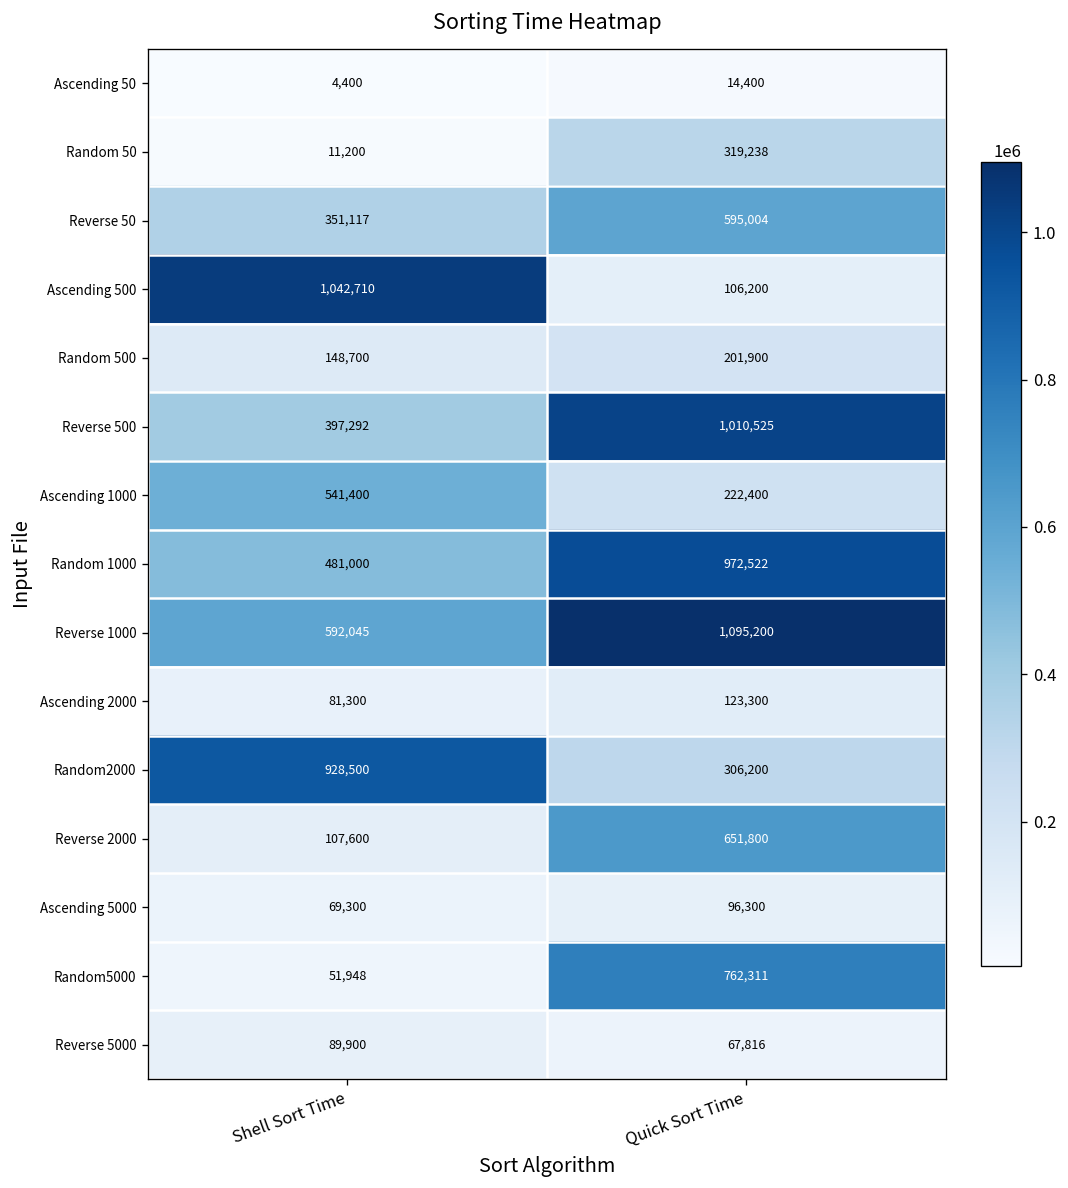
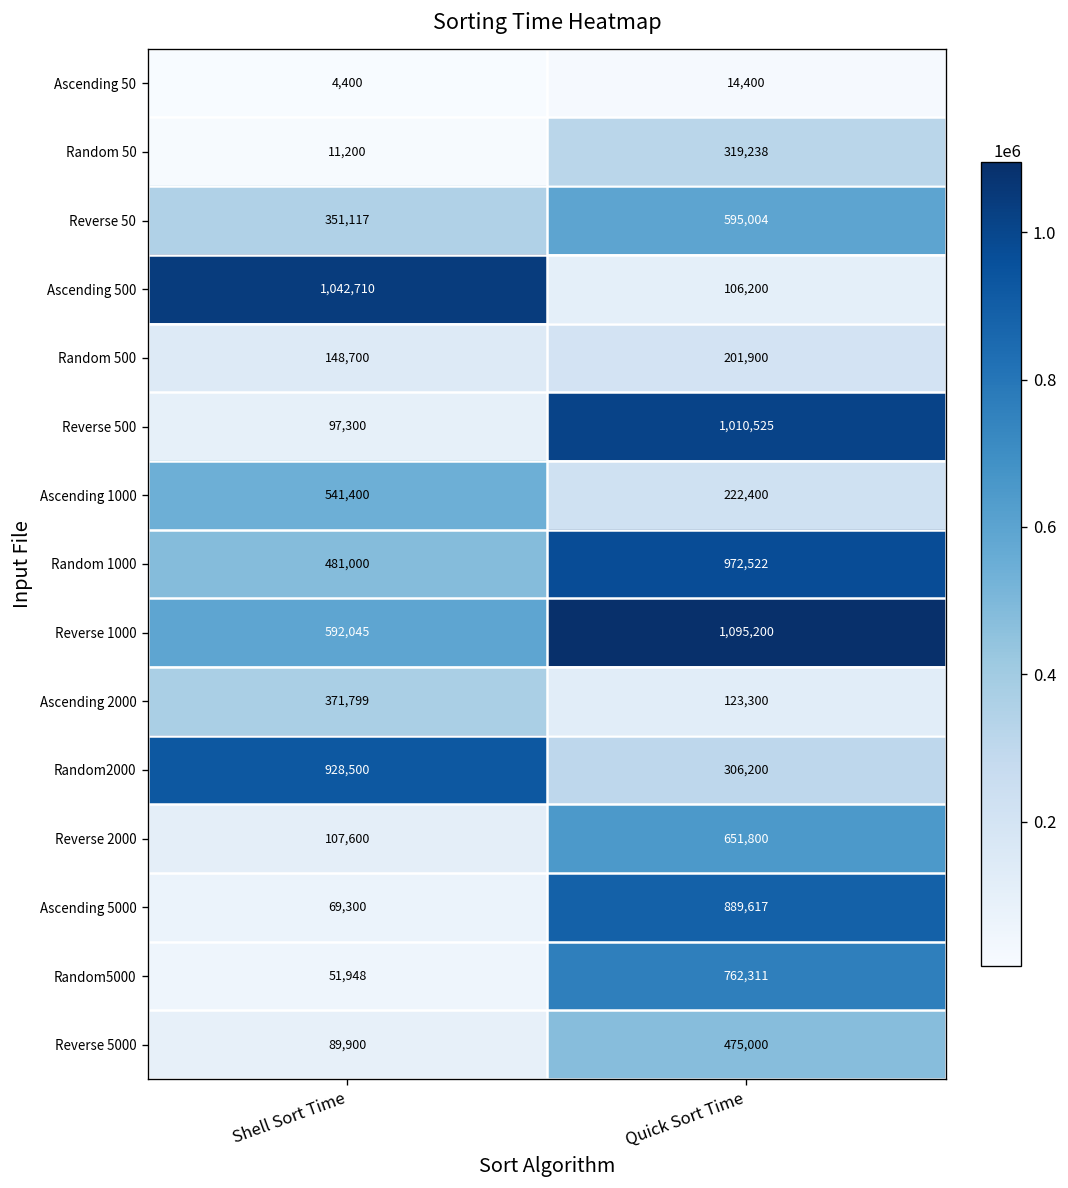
  {
    "Ascending 50": {
      "Shell Sort Time": "4,400",
      "Quick Sort Time": "14,400"
    },
    "Random 50": {
      "Shell Sort Time": "11,200",
      "Quick Sort Time": "319,238"
    },
    "Reverse 50": {
      "Shell Sort Time": "351,117",
      "Quick Sort Time": "595,004"
    },
    "Ascending 500": {
      "Shell Sort Time": "1,042,710",
      "Quick Sort Time": "106,200"
    },
    "Random 500": {
      "Shell Sort Time": "148,700",
      "Quick Sort Time": "201,900"
    },
    "Reverse 500": {
-     "Shell Sort Time": "397,292",
+     "Shell Sort Time": "97,300",
      "Quick Sort Time": "1,010,525"
    },
    "Ascending 1000": {
      "Shell Sort Time": "541,400",
      "Quick Sort Time": "222,400"
    },
    "Random 1000": {
      "Shell Sort Time": "481,000",
      "Quick Sort Time": "972,522"
    },
    "Reverse 1000": {
      "Shell Sort Time": "592,045",
      "Quick Sort Time": "1,095,200"
    },
    "Ascending 2000": {
-     "Shell Sort Time": "81,300",
+     "Shell Sort Time": "371,799",
      "Quick Sort Time": "123,300"
    },
    "Random2000": {
      "Shell Sort Time": "928,500",
      "Quick Sort Time": "306,200"
    },
    "Reverse 2000": {
      "Shell Sort Time": "107,600",
      "Quick Sort Time": "651,800"
    },
    "Ascending 5000": {
      "Shell Sort Time": "69,300",
-     "Quick Sort Time": "96,300"
+     "Quick Sort Time": "889,617"
    },
    "Random5000": {
      "Shell Sort Time": "51,948",
      "Quick Sort Time": "762,311"
    },
    "Reverse 5000": {
      "Shell Sort Time": "89,900",
-     "Quick Sort Time": "67,816"
+     "Quick Sort Time": "475,000"
    }
  }
